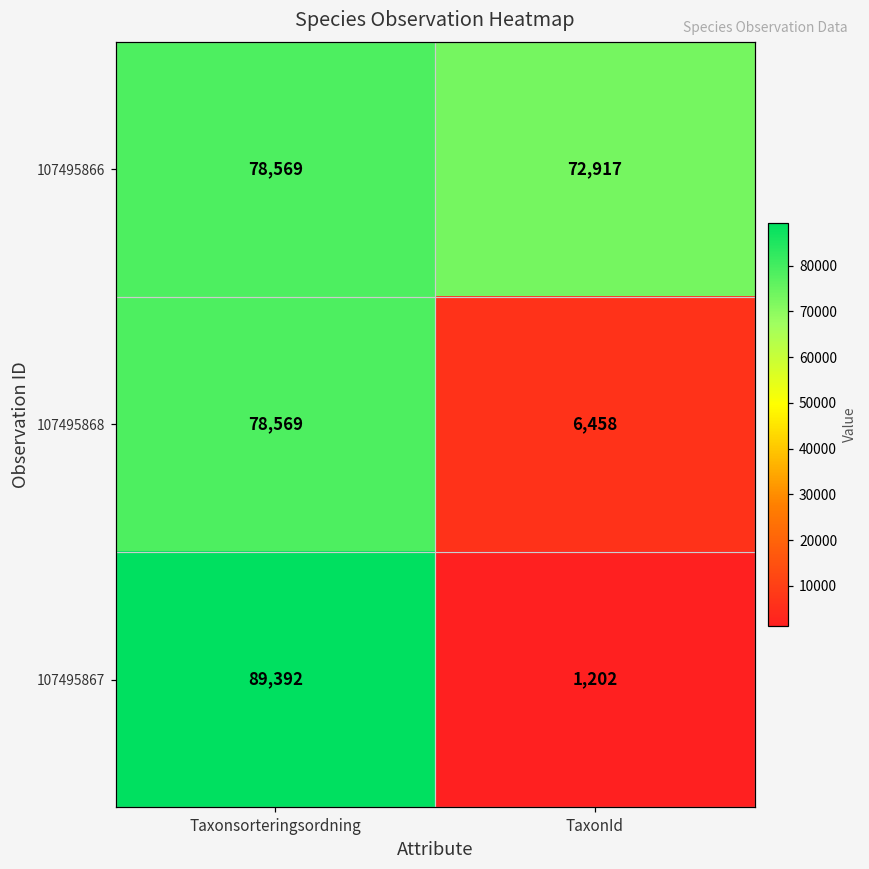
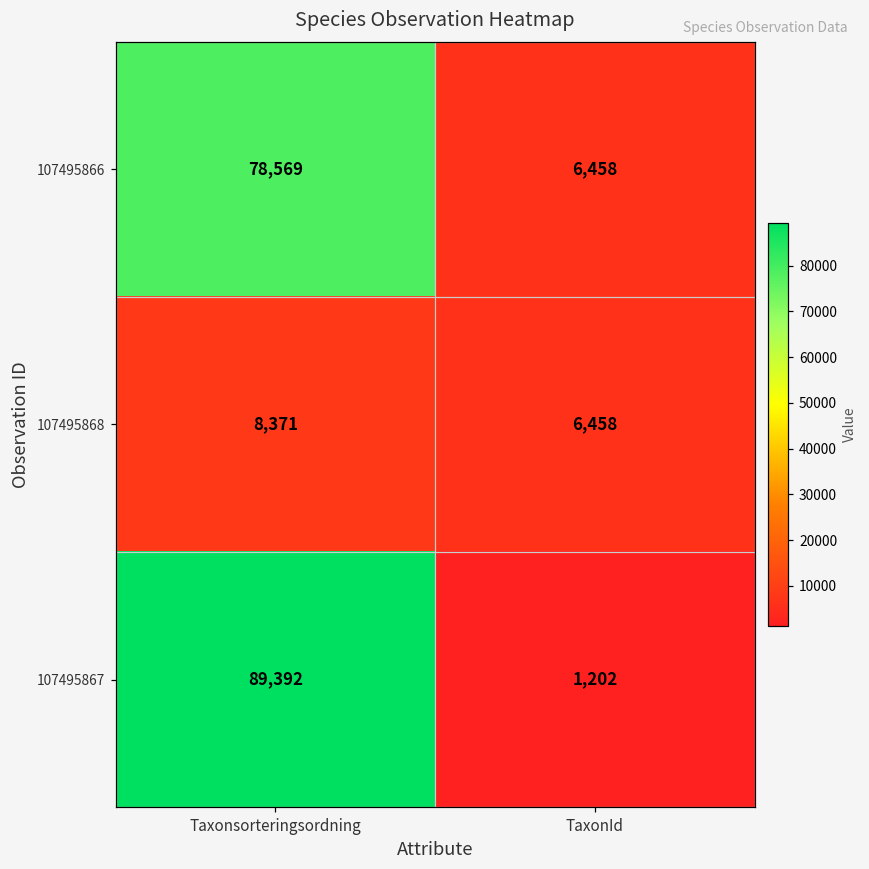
  {
    "107495866": {
      "Taxonsorteringsordning": "78,569",
-     "TaxonId": "72,917"
+     "TaxonId": "6,458"
    },
    "107495868": {
-     "Taxonsorteringsordning": "78,569",
+     "Taxonsorteringsordning": "8,371",
      "TaxonId": "6,458"
    },
    "107495867": {
      "Taxonsorteringsordning": "89,392",
      "TaxonId": "1,202"
    }
  }
